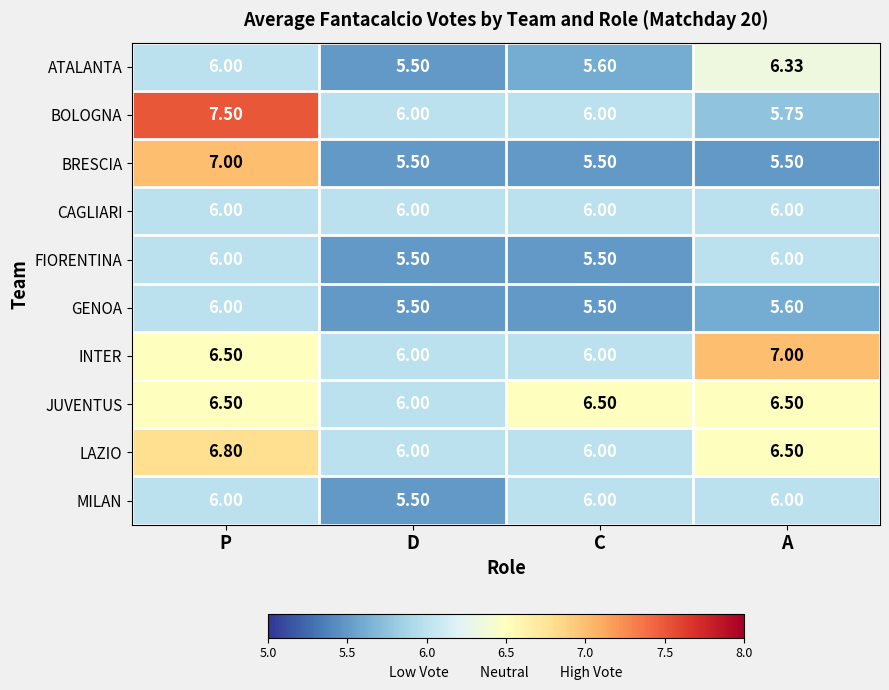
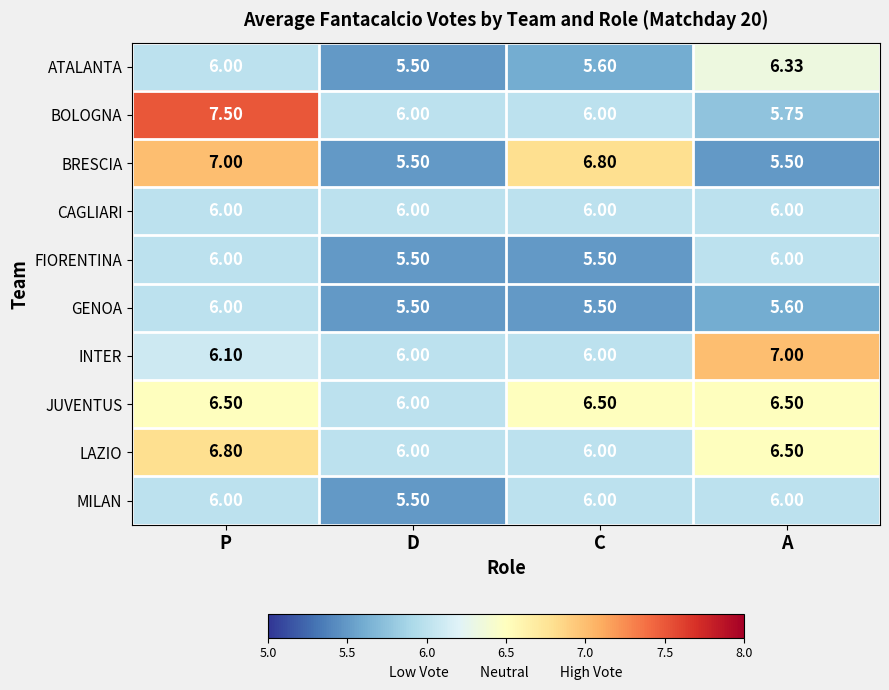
  {
    "ATALANTA": {
      "P": 6.00,
      "D": 5.50,
      "C": 5.60,
      "A": 6.33
    },
    "BOLOGNA": {
      "P": 7.50,
      "D": 6.00,
      "C": 6.00,
      "A": 5.75
    },
    "BRESCIA": {
      "P": 7.00,
      "D": 5.50,
-     "C": 5.50,
+     "C": 6.80,
      "A": 5.50
    },
    "CAGLIARI": {
      "P": 6.00,
      "D": 6.00,
      "C": 6.00,
      "A": 6.00
    },
    "FIORENTINA": {
      "P": 6.00,
      "D": 5.50,
      "C": 5.50,
      "A": 6.00
    },
    "GENOA": {
      "P": 6.00,
      "D": 5.50,
      "C": 5.50,
      "A": 5.60
    },
    "INTER": {
-     "P": 6.50,
+     "P": 6.10,
      "D": 6.00,
      "C": 6.00,
      "A": 7.00
    },
    "JUVENTUS": {
      "P": 6.50,
      "D": 6.00,
      "C": 6.50,
      "A": 6.50
    },
    "LAZIO": {
      "P": 6.80,
      "D": 6.00,
      "C": 6.00,
      "A": 6.50
    },
    "MILAN": {
      "P": 6.00,
      "D": 5.50,
      "C": 6.00,
      "A": 6.00
    }
  }
